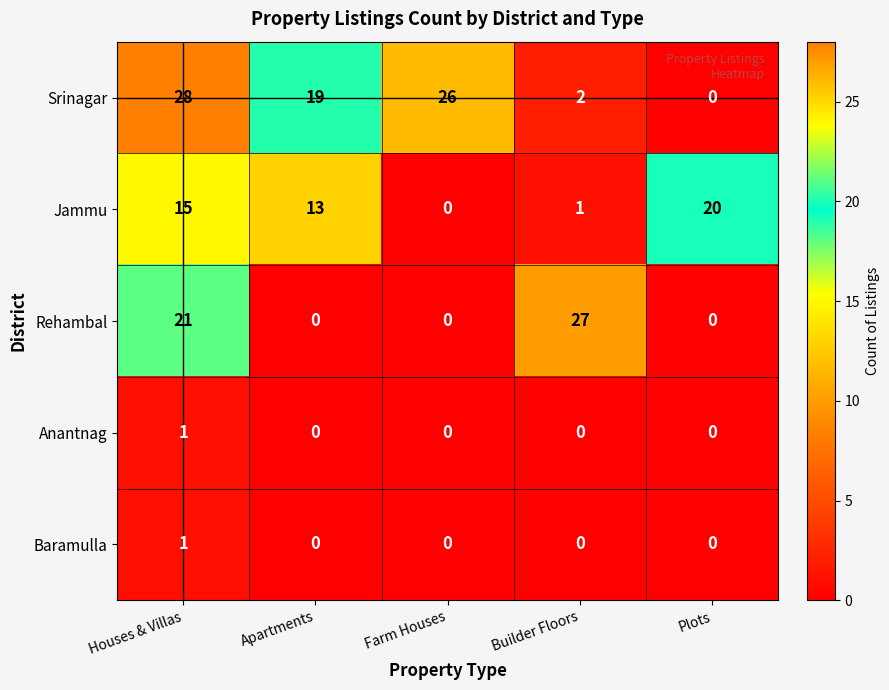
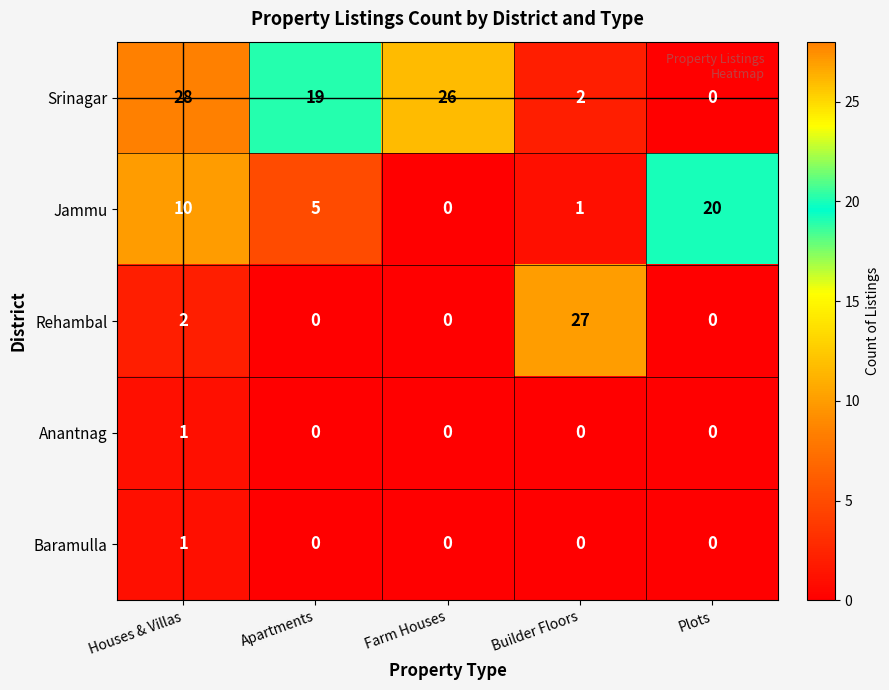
  {
    "Srinagar": {
      "Houses & Villas": 28,
      "Apartments": 19,
      "Farm Houses": 26,
      "Builder Floors": 2
    },
    "Jammu": {
-     "Houses & Villas": 15,
-     "Apartments": 13,
+     "Houses & Villas": 10,
+     "Apartments": 5,
      "Farm Houses": 0,
      "Builder Floors": 1,
      "Plots": 20
    },
    "Rehambal": {
-     "Houses & Villas": 21,
+     "Houses & Villas": 2,
      "Apartments": 0,
      "Farm Houses": 0,
      "Builder Floors": 27,
      "Plots": 0
    },
    "Anantnag": {
      "Houses & Villas": 1,
      "Apartments": 0,
      "Farm Houses": 0,
      "Builder Floors": 0,
      "Plots": 0
    },
    "Baramulla": {
      "Houses & Villas": 1,
      "Apartments": 0,
      "Farm Houses": 0,
      "Builder Floors": 0,
      "Plots": 0
    }
  }
